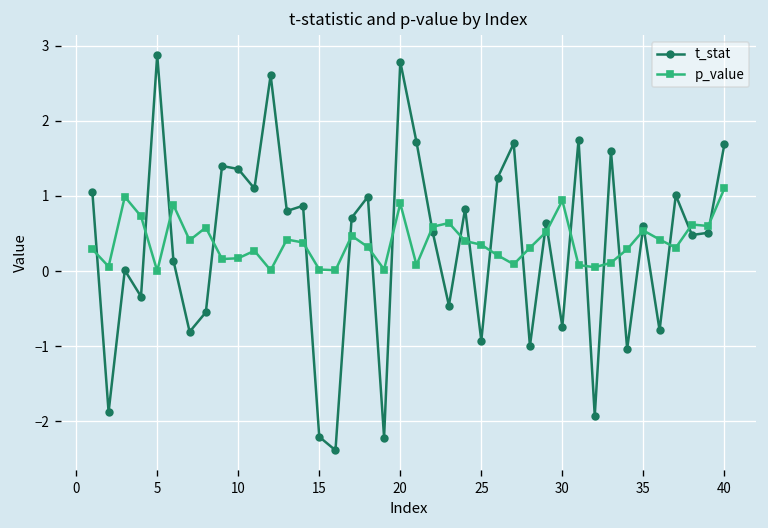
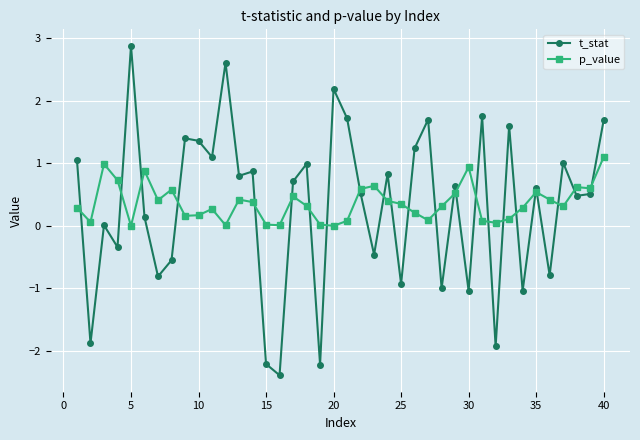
  {
    "t_stat": {
      "5": 2.9,
      "10": 1.4,
      "15": -2.2,
-     "20": 2.8,
+     "20": 2.2,
      "25": -0.9,
-     "30": -0.7,
+     "30": -1.0,
      "35": 0.6,
      "40": 1.7
    },
    "p_value": {
      "5": 0.0,
      "10": 0.2,
      "15": 0.0,
-     "20": 0.9,
+     "20": 0.0,
      "25": 0.4,
      "30": 0.9,
      "35": 0.5,
      "40": 1.1
    }
  }
